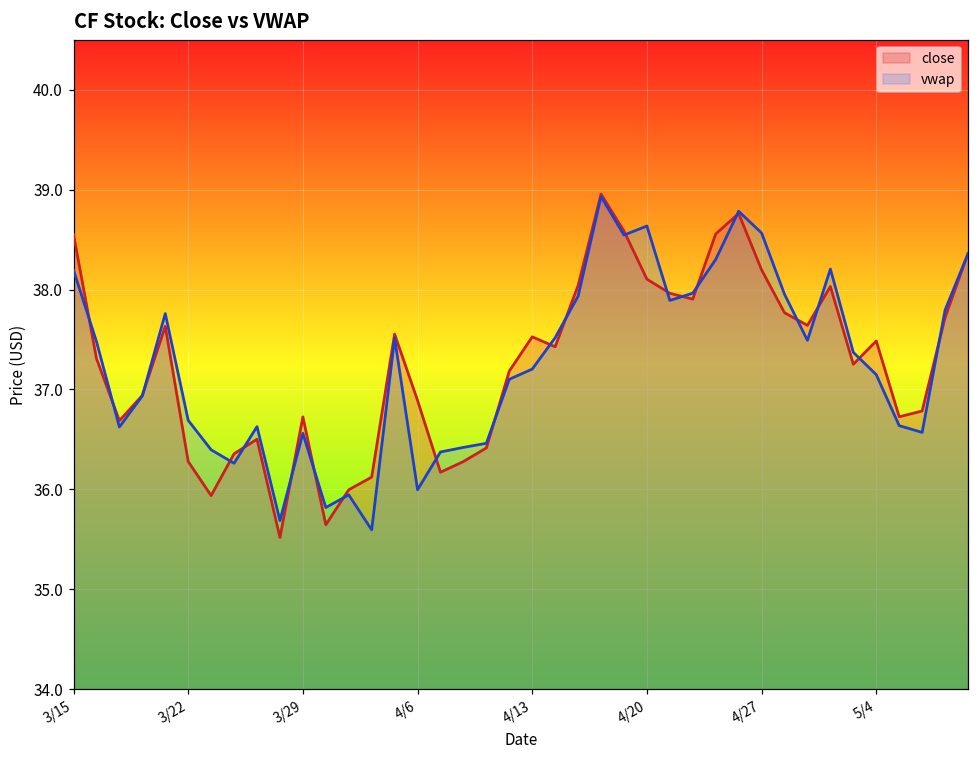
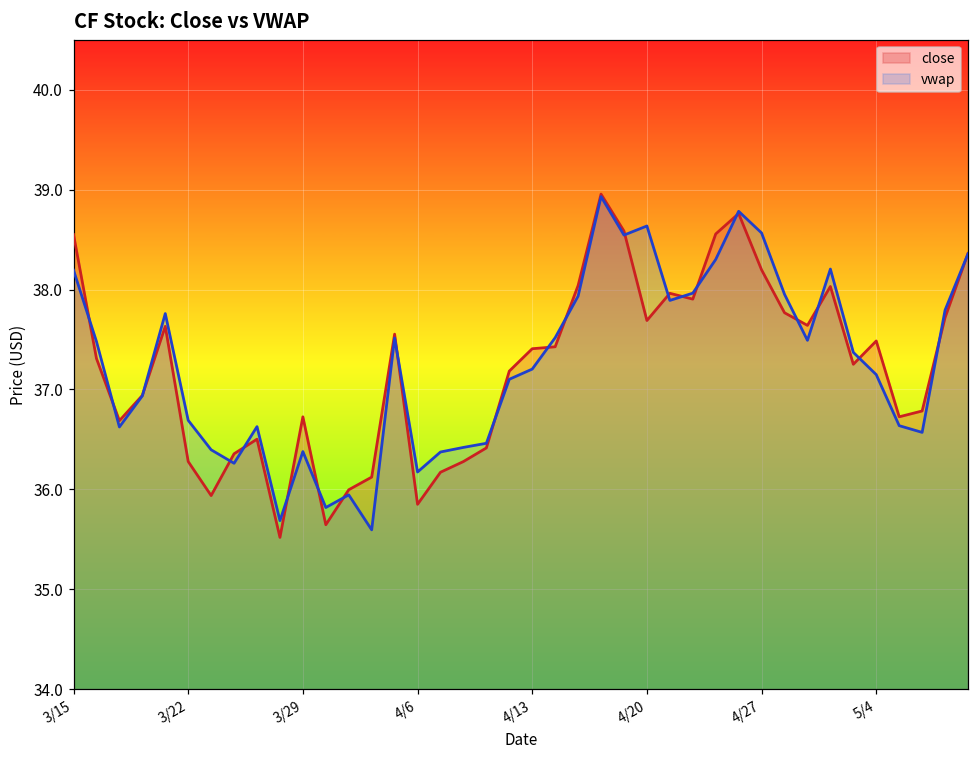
  {
    "close": {
      "3/15": 38.6,
      "3/22": 36.3,
      "3/29": 36.7,
-     "4/6": 36.9,
-     "4/13": 37.5,
-     "4/20": 38.1,
+     "4/6": 35.9,
+     "4/13": 37.4,
+     "4/20": 37.7,
      "4/27": 38.2,
      "5/4": 37.5
    },
    "vwap": {
      "3/15": 38.2,
      "3/22": 36.7,
-     "3/29": 36.6,
-     "4/6": 36.0,
+     "3/29": 36.4,
+     "4/6": 36.2,
      "4/13": 37.2,
      "4/20": 38.6,
      "4/27": 38.6,
      "5/4": 37.1
    }
  }
